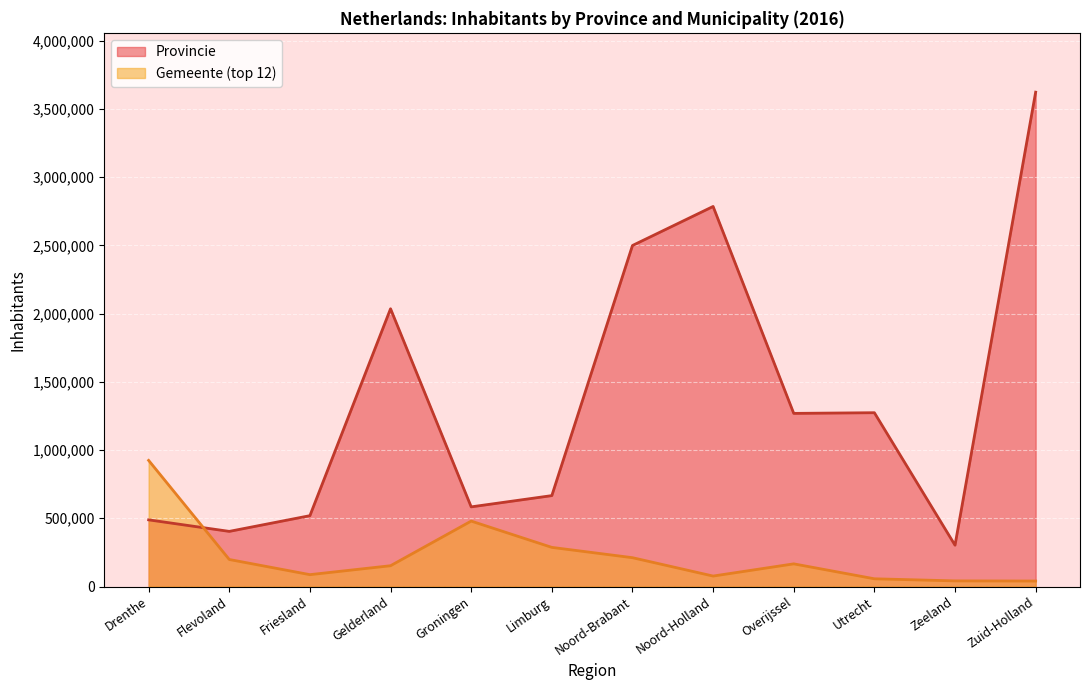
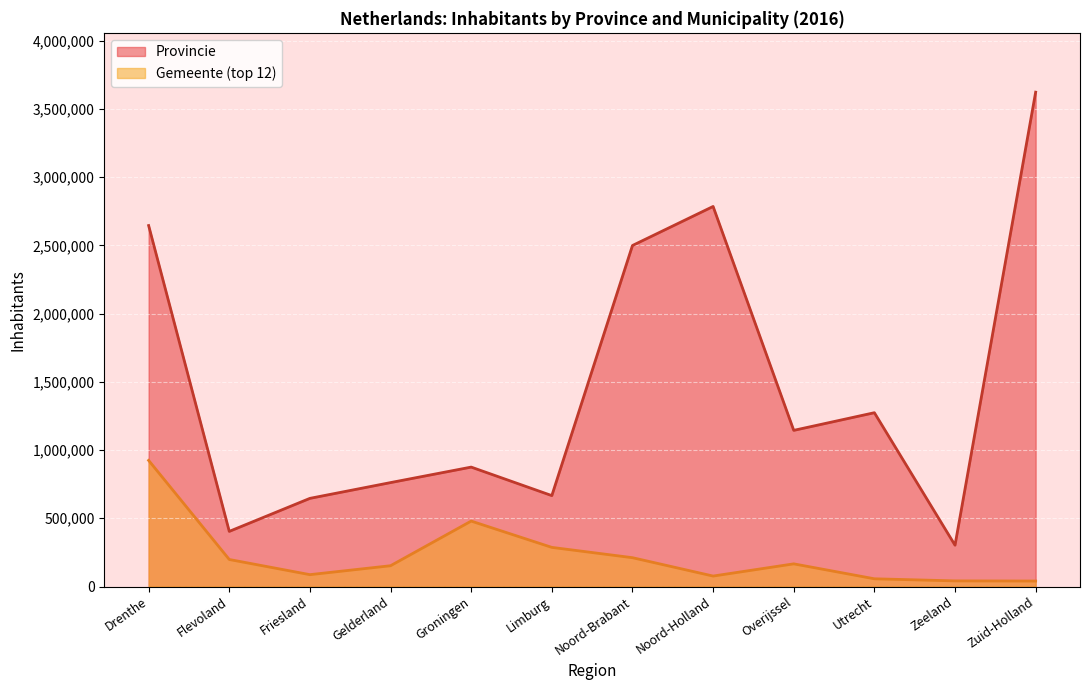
  {
    "Provincie": {
-     "Drenthe": "490,000",
+     "Drenthe": "2,650,000",
      "Flevoland": "400,000",
-     "Friesland": "520,000",
-     "Gelderland": "2,040,000",
-     "Groningen": "580,000",
+     "Friesland": "650,000",
+     "Gelderland": "760,000",
+     "Groningen": "880,000",
      "Limburg": "670,000",
      "Noord-Brabant": "2,500,000",
      "Noord-Holland": "2,780,000",
-     "Overijssel": "1,270,000",
+     "Overijssel": "1,140,000",
      "Utrecht": "1,270,000",
      "Zeeland": "300,000",
      "Zuid-Holland": "3,620,000"
    },
    "Gemeente (top 12)": {
      "Drenthe": "920,000",
      "Flevoland": "200,000",
      "Friesland": "90,000",
      "Gelderland": "150,000",
      "Groningen": "480,000",
      "Limburg": "290,000",
      "Noord-Brabant": "210,000",
      "Noord-Holland": "80,000",
      "Overijssel": "170,000",
      "Utrecht": "60,000",
      "Zeeland": "40,000",
      "Zuid-Holland": "40,000"
    }
  }
